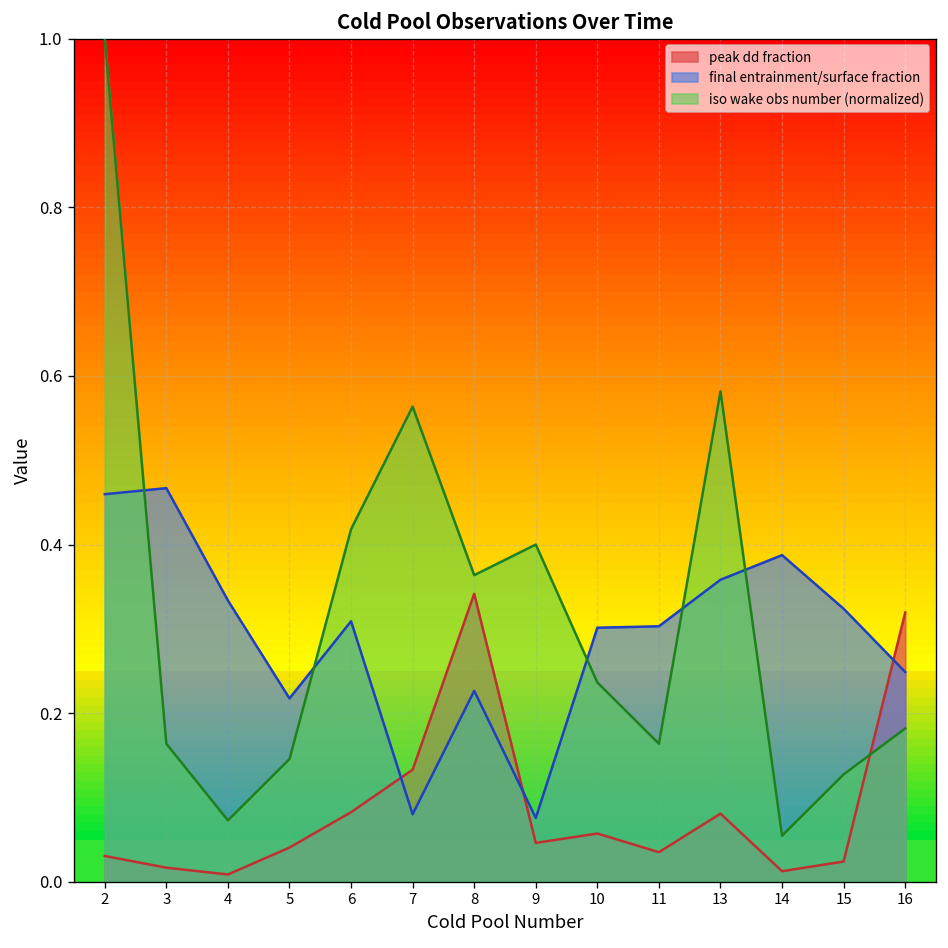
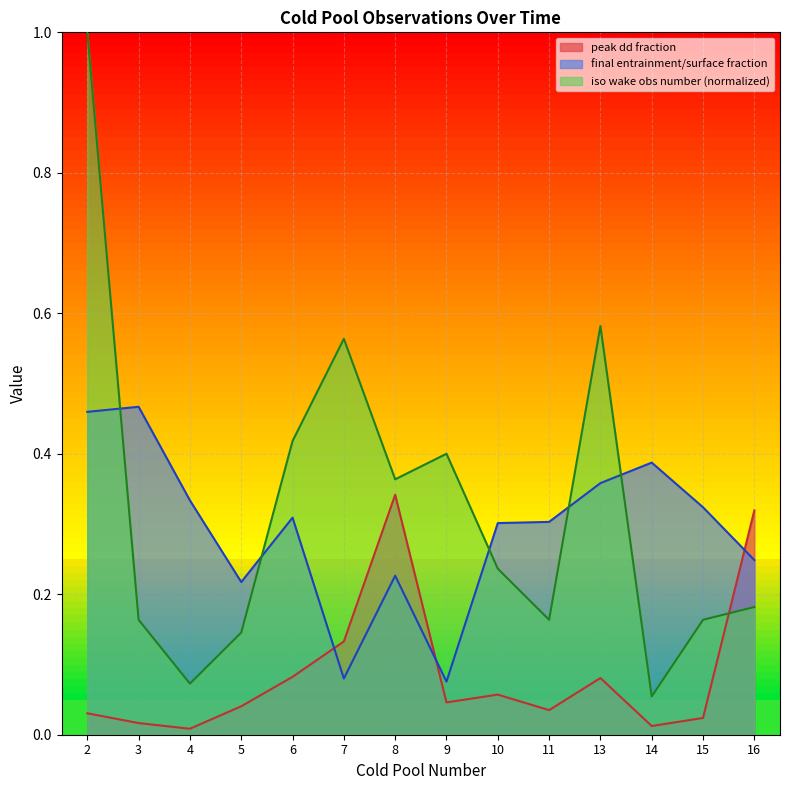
  {
    "peak dd fraction": {
      "2": 0.03,
      "3": 0.02,
      "4": 0.01,
      "5": 0.04,
      "6": 0.08,
      "7": 0.13,
      "8": 0.34,
      "9": 0.05,
      "10": 0.06,
      "11": 0.04,
      "13": 0.08,
      "14": 0.01,
      "15": 0.02,
      "16": 0.32
    },
    "final entrainment/surface fraction": {
      "2": 0.46,
      "3": 0.47,
      "4": 0.33,
      "5": 0.22,
      "6": 0.31,
      "7": 0.08,
      "8": 0.23,
      "9": 0.08,
      "10": 0.30,
      "11": 0.30,
      "13": 0.36,
      "14": 0.39,
      "15": 0.32,
      "16": 0.25
    },
    "iso wake obs number (normalized)": {
      "2": 1.00,
      "3": 0.16,
      "4": 0.07,
      "5": 0.15,
      "6": 0.42,
      "7": 0.56,
      "8": 0.36,
      "9": 0.40,
      "10": 0.24,
      "11": 0.16,
      "13": 0.58,
      "14": 0.05,
-     "15": 0.13,
+     "15": 0.16,
      "16": 0.18
    }
  }
